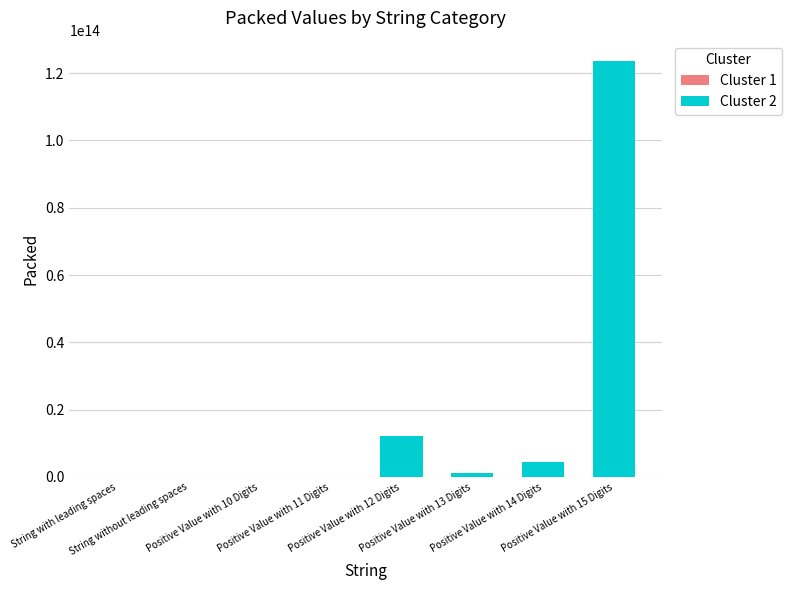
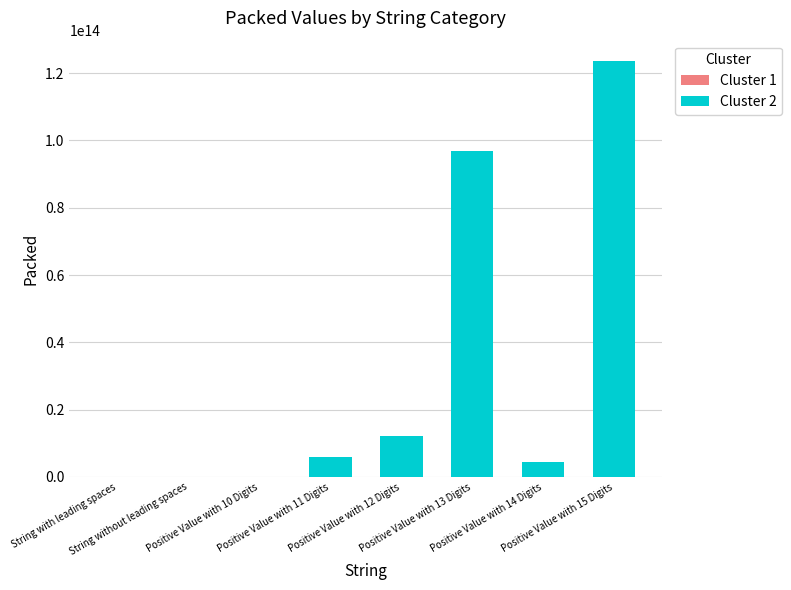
  {
    "Cluster 2": {
-     "Positive Value with 11 Digits": 0,
+     "Positive Value with 11 Digits": 6000000000000,
      "Positive Value with 12 Digits": 12000000000000,
-     "Positive Value with 13 Digits": 1000000000000,
+     "Positive Value with 13 Digits": 97000000000000,
      "Positive Value with 14 Digits": 4000000000000,
      "Positive Value with 15 Digits": 123000000000000
    }
  }
